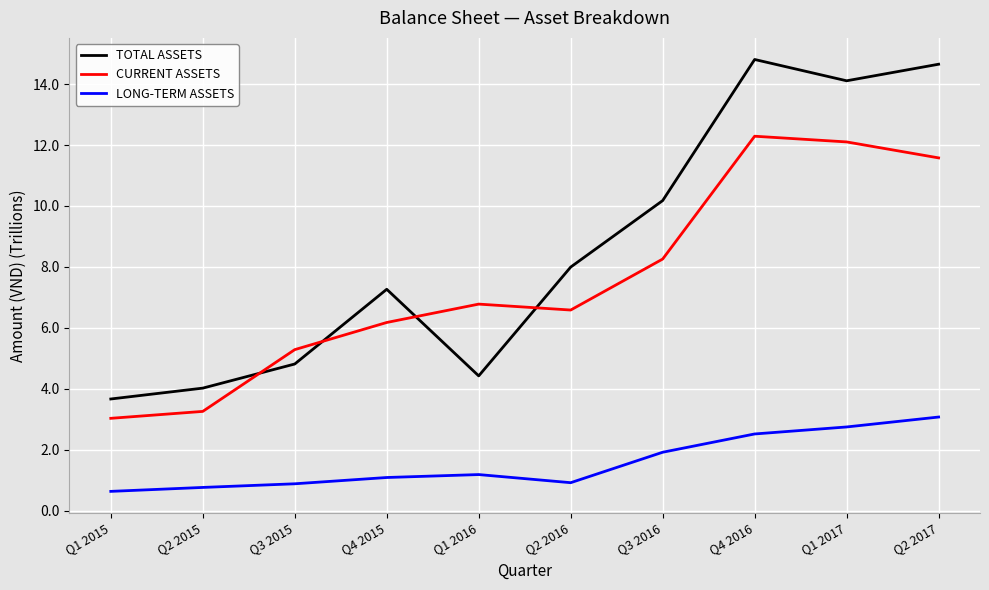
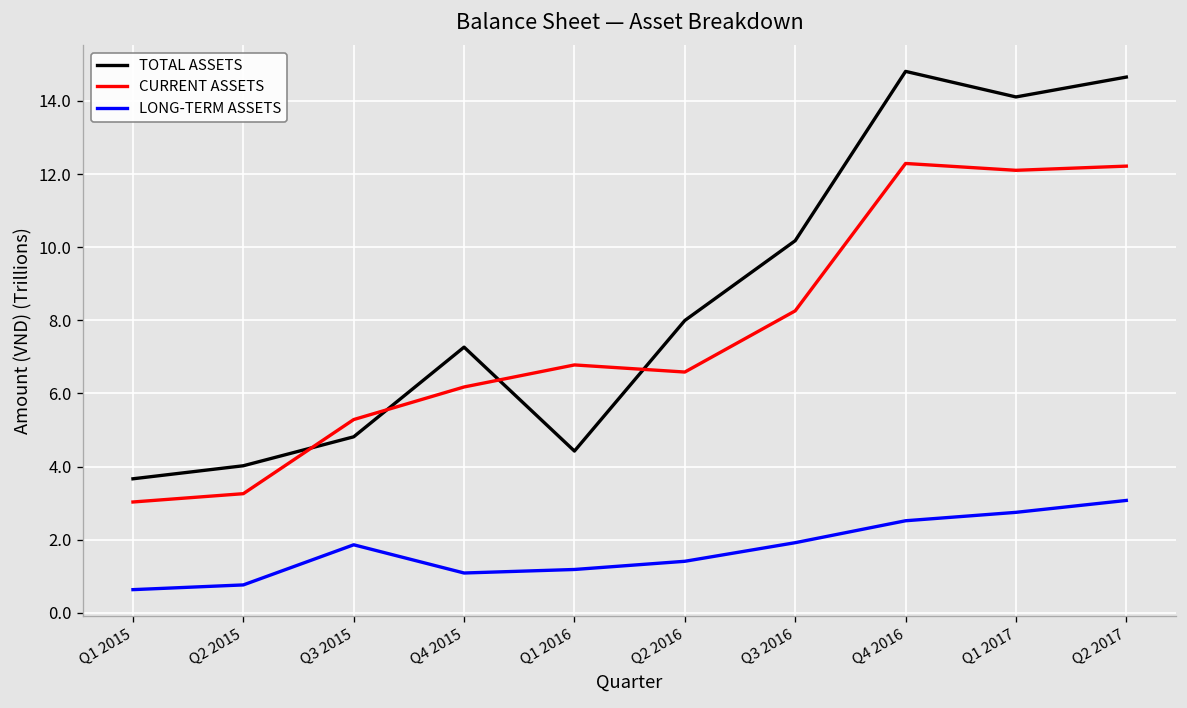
  {
    "TOTAL ASSETS": {
      "Q1 2015": 3.7,
      "Q2 2015": 4.0,
      "Q3 2015": 4.8,
      "Q4 2015": 7.3,
      "Q1 2016": 4.4,
      "Q2 2016": 8.0,
      "Q3 2016": 10.2,
      "Q4 2016": 14.8,
      "Q1 2017": 14.1,
      "Q2 2017": 14.7
    },
    "CURRENT ASSETS": {
      "Q1 2015": 3.0,
      "Q2 2015": 3.3,
      "Q3 2015": 5.3,
      "Q4 2015": 6.2,
      "Q1 2016": 6.8,
      "Q2 2016": 6.6,
      "Q3 2016": 8.3,
      "Q4 2016": 12.3,
      "Q1 2017": 12.1,
-     "Q2 2017": 11.6
+     "Q2 2017": 12.2
    },
    "LONG-TERM ASSETS": {
      "Q1 2015": 0.6,
      "Q2 2015": 0.8,
-     "Q3 2015": 0.9,
+     "Q3 2015": 1.9,
      "Q4 2015": 1.1,
      "Q1 2016": 1.2,
-     "Q2 2016": 0.9,
+     "Q2 2016": 1.4,
      "Q3 2016": 1.9,
      "Q4 2016": 2.5,
      "Q1 2017": 2.7,
      "Q2 2017": 3.1
    }
  }
